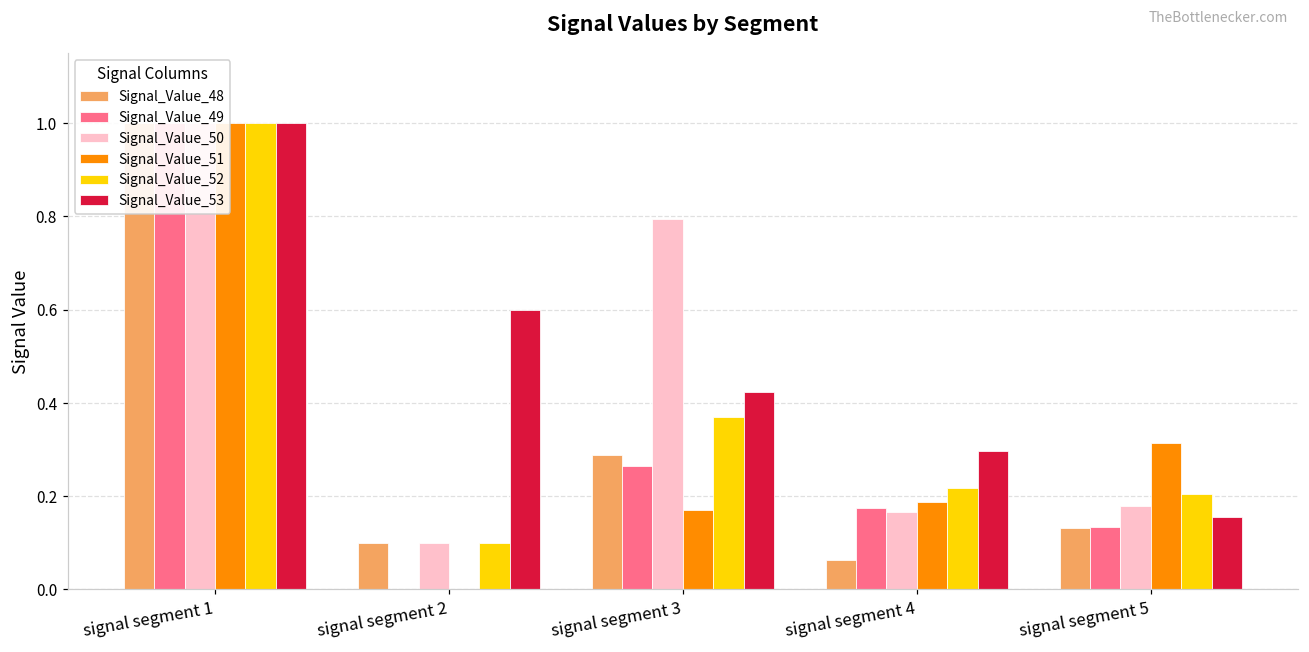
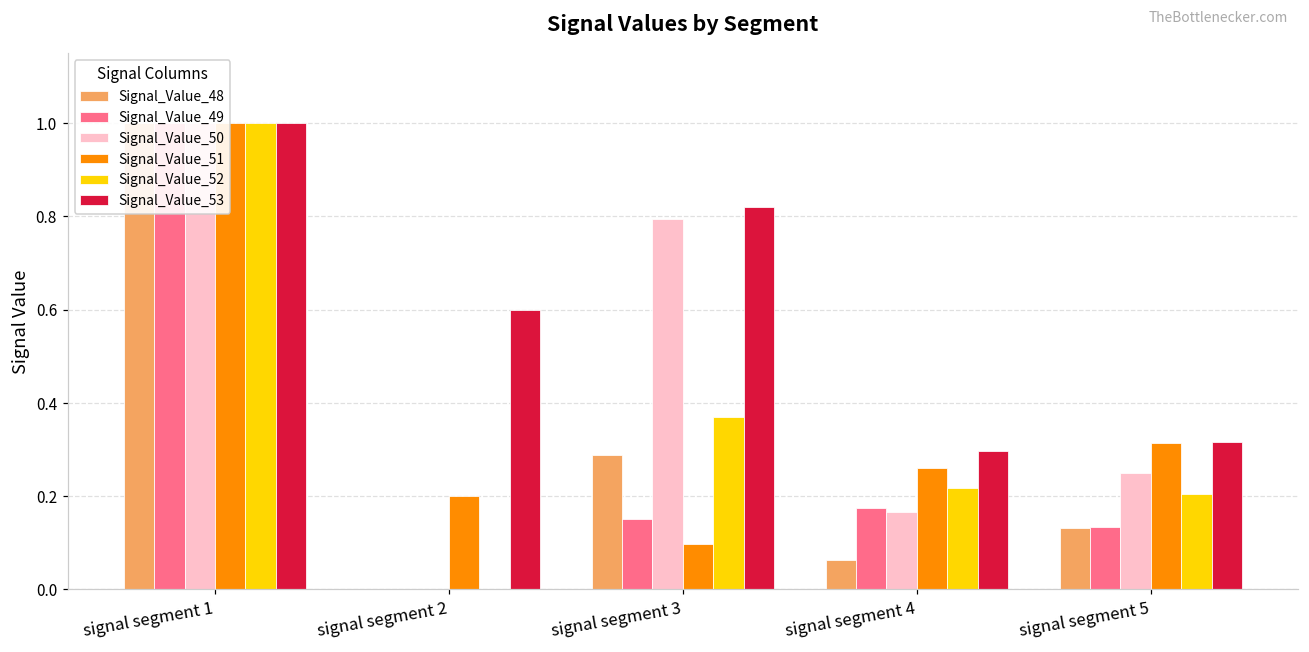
  {
    "Signal_Value_48": {
-     "signal segment 2": 0.1,
+     "signal segment 2": 0.0,
      "signal segment 3": 0.29,
      "signal segment 4": 0.06,
      "signal segment 5": 0.13
    },
    "Signal_Value_49": {
      "signal segment 2": 0.00,
-     "signal segment 3": 0.27,
+     "signal segment 3": 0.15,
      "signal segment 4": 0.17,
      "signal segment 5": 0.13
    },
    "Signal_Value_50": {
-     "signal segment 2": 0.1,
+     "signal segment 2": 0.0,
      "signal segment 3": 0.79,
      "signal segment 4": 0.17,
-     "signal segment 5": 0.18
+     "signal segment 5": 0.25
    },
    "Signal_Value_51": {
      "signal segment 1": 1.00,
-     "signal segment 2": 0.0,
-     "signal segment 3": 0.17,
-     "signal segment 4": 0.19,
+     "signal segment 2": 0.2,
+     "signal segment 3": 0.10,
+     "signal segment 4": 0.26,
      "signal segment 5": 0.31
    },
    "Signal_Value_52": {
      "signal segment 1": 1.0,
-     "signal segment 2": 0.1,
+     "signal segment 2": 0.0,
      "signal segment 3": 0.37,
      "signal segment 4": 0.22,
      "signal segment 5": 0.2
    },
    "Signal_Value_53": {
      "signal segment 1": 1.00,
      "signal segment 2": 0.60,
-     "signal segment 3": 0.42,
+     "signal segment 3": 0.82,
      "signal segment 4": 0.30,
-     "signal segment 5": 0.16
+     "signal segment 5": 0.32
    }
  }
